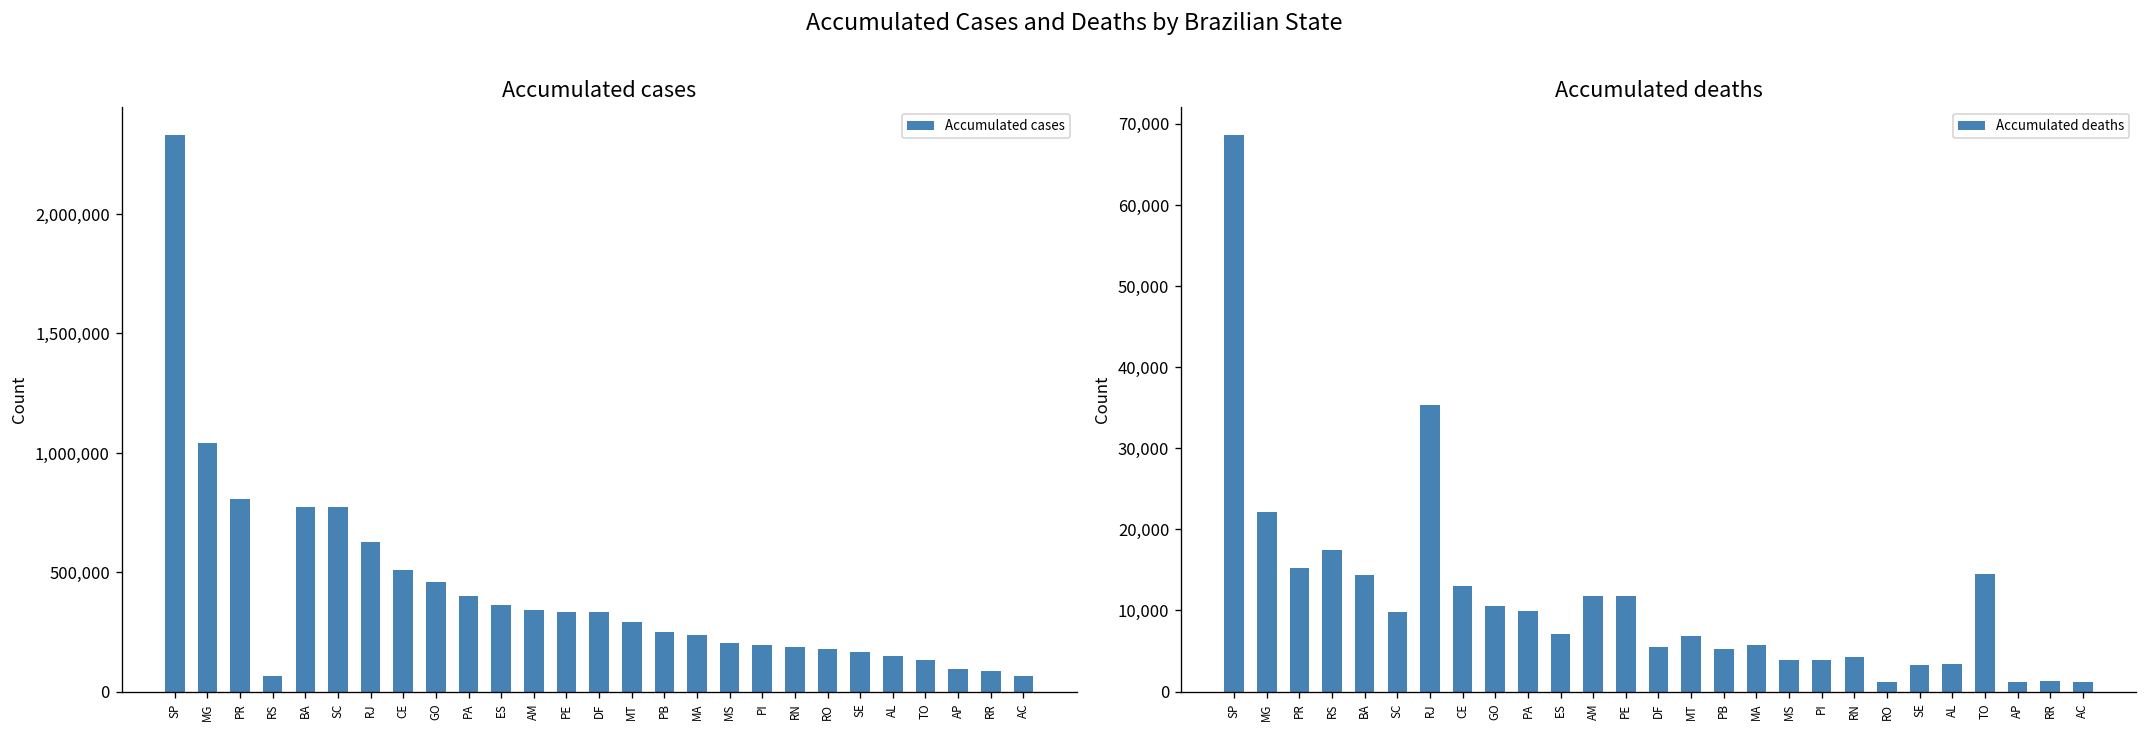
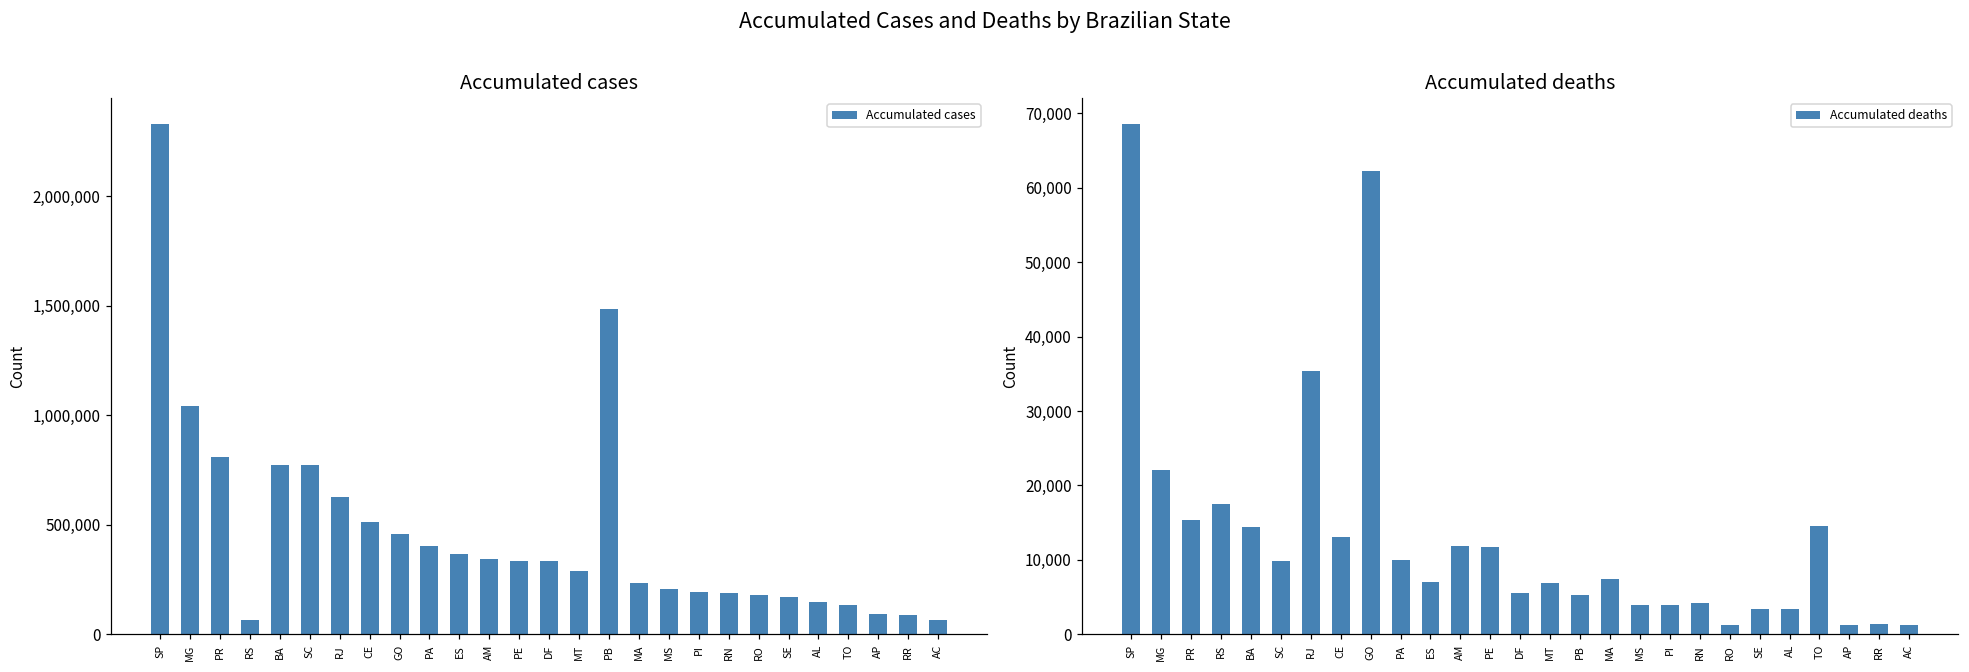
  {
    "Accumulated cases": {
      "SP": "2,330,000",
      "MG": "1,040,000",
      "PR": "810,000",
      "RS": "70,000",
      "BA": "770,000",
      "SC": "770,000",
      "RJ": "630,000",
      "CE": "510,000",
      "GO": "460,000",
      "PA": "400,000",
      "ES": "360,000",
      "AM": "340,000",
      "PE": "330,000",
      "DF": "330,000",
      "MT": "290,000",
-     "PB": "250,000",
+     "PB": "1,490,000",
      "MA": "240,000",
      "MS": "200,000",
      "PI": "190,000",
      "RN": "190,000",
      "RO": "180,000",
      "SE": "170,000",
      "AL": "150,000",
      "TO": "130,000",
      "AP": "90,000",
      "RR": "90,000",
      "AC": "70,000"
    },
    "Accumulated deaths": {
      "SP": "69,000",
      "MG": "22,000",
      "PR": "15,000",
      "RS": "17,000",
      "BA": "14,000",
      "SC": "10,000",
      "RJ": "35,000",
      "CE": "13,000",
-     "GO": "11,000",
+     "GO": "62,000",
      "PA": "10,000",
      "ES": "7,000",
      "AM": "12,000",
      "PE": "12,000",
      "DF": "6,000",
      "MT": "7,000",
      "PB": "5,000",
-     "MA": "6,000",
+     "MA": "7,000",
      "MS": "4,000",
      "PI": "4,000",
      "RN": "4,000",
      "RO": "1,000",
      "SE": "3,000",
      "AL": "3,000",
      "TO": "14,000",
      "AP": "1,000",
      "RR": "1,000",
      "AC": "1,000"
    }
  }
